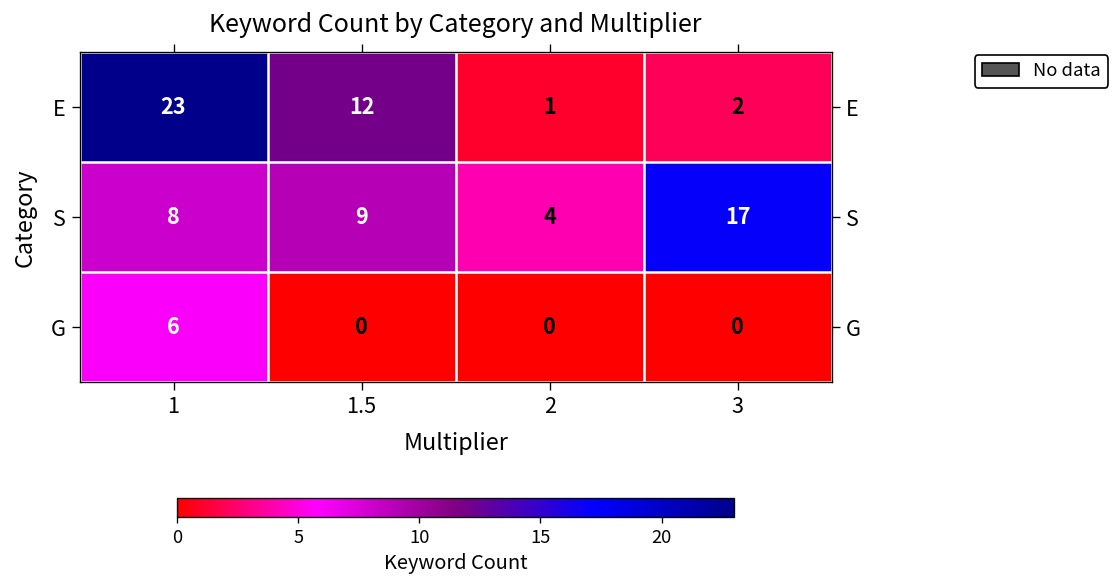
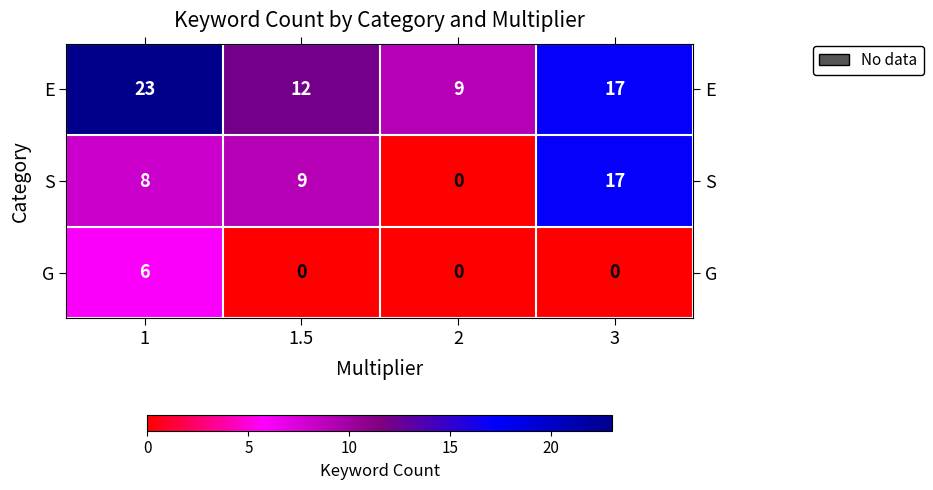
  {
    "E": {
      "1": 23,
      "1.5": 12,
-     "2": 1,
-     "3": 2
+     "2": 9,
+     "3": 17
    },
    "S": {
      "1": 8,
      "1.5": 9,
-     "2": 4,
+     "2": 0,
      "3": 17
    },
    "G": {
      "1": 6,
      "1.5": 0,
      "2": 0,
      "3": 0
    }
  }
